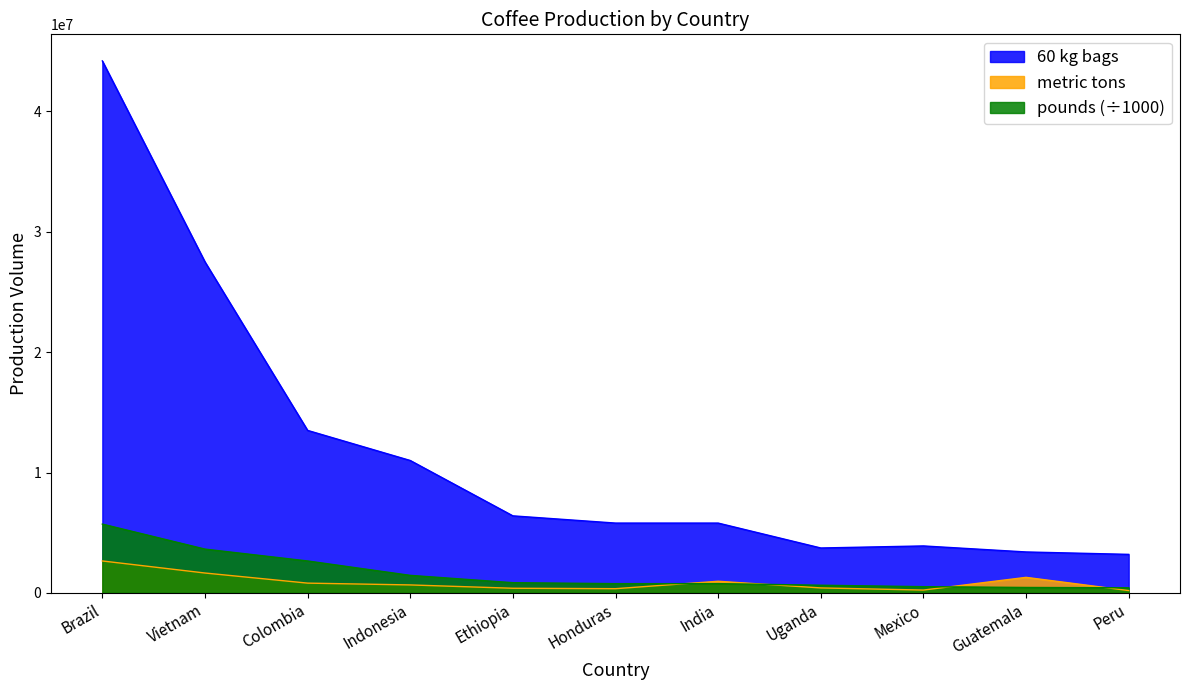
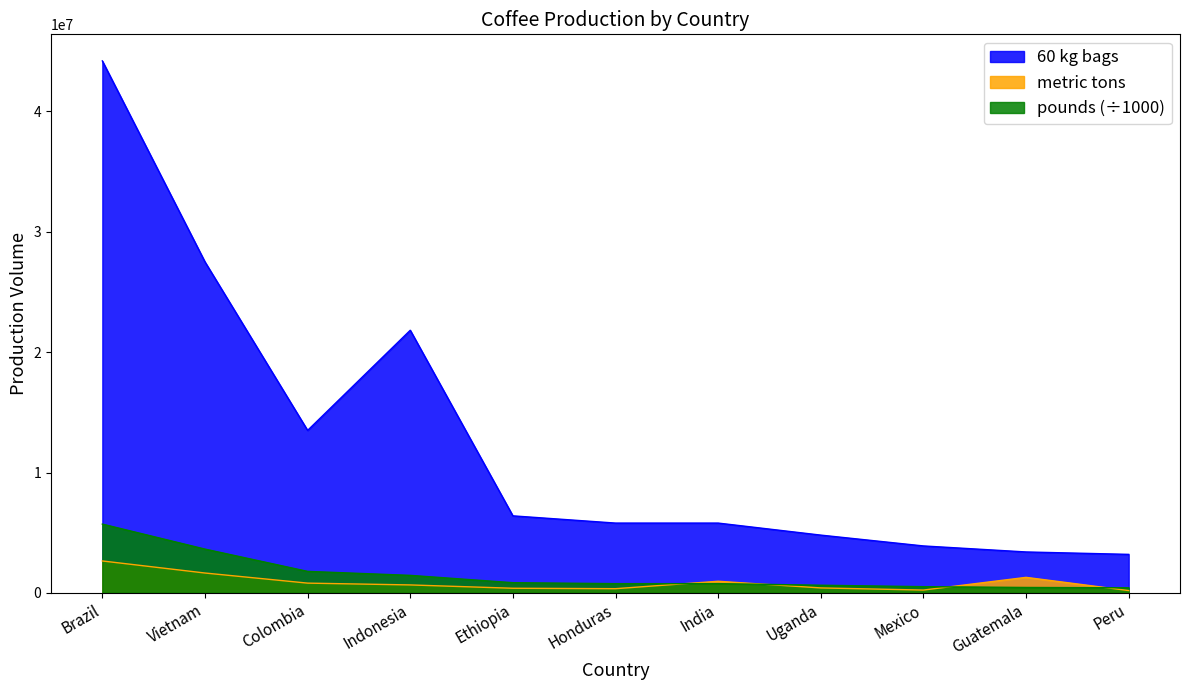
  {
    "60 kg bags": {
      "Brazil": 44200000,
      "Vietnam": 27500000,
      "Colombia": 13500000,
-     "Indonesia": 11000000,
+     "Indonesia": 21800000,
      "Ethiopia": 6400000,
      "Honduras": 5800000,
      "India": 5800000,
-     "Uganda": 3700000,
+     "Uganda": 4800000,
      "Mexico": 3900000,
      "Guatemala": 3400000,
      "Peru": 3200000
    },
    "metric tons": {
      "Brazil": 2700000,
      "Vietnam": 1700000,
      "Colombia": 800000,
      "Indonesia": 700000,
      "Ethiopia": 400000,
      "Honduras": 300000,
      "Uganda": 400000,
      "Mexico": 200000,
      "Guatemala": 1300000,
      "Peru": 200000
    },
    "pounds (÷1000)": {
      "Brazil": 5700000,
      "Vietnam": 3600000,
-     "Colombia": 2700000,
+     "Colombia": 1800000,
      "Indonesia": 1500000,
      "Ethiopia": 800000,
      "Honduras": 800000,
      "Uganda": 600000,
      "Mexico": 500000,
      "Guatemala": 400000,
      "Peru": 400000
    }
  }
